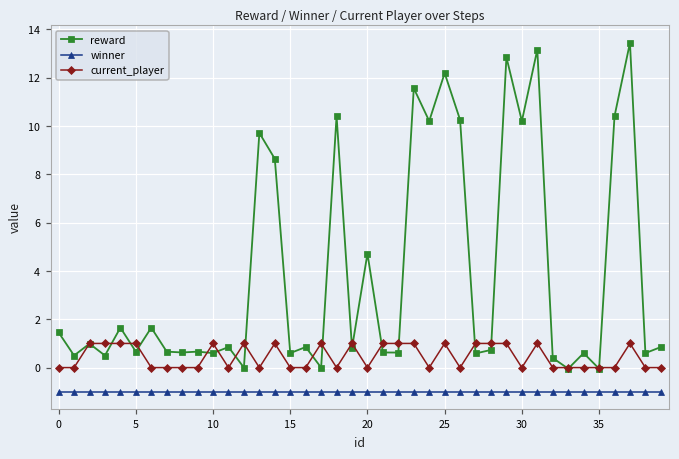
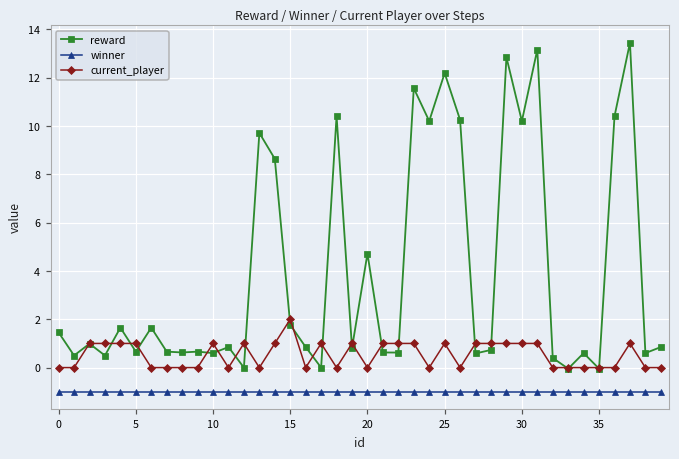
  {
    "reward": {
      "0": 1.5,
      "5": 0.7,
      "10": 0.6,
-     "15": 0.6,
+     "15": 1.8,
      "20": 4.7,
      "25": 12.2,
      "30": 10.2
    },
    "winner": {
      "0": -1.0,
      "5": -1.0,
      "10": -1.0,
      "15": -1.0,
      "20": -1.0,
      "25": -1.0,
      "30": -1.0,
      "35": -1.0
    },
    "current_player": {
      "0": 0,
      "5": 1,
      "10": 1,
-     "15": 0,
+     "15": 2,
      "20": 0,
      "25": 1,
-     "30": 0
+     "30": 1
    }
  }
